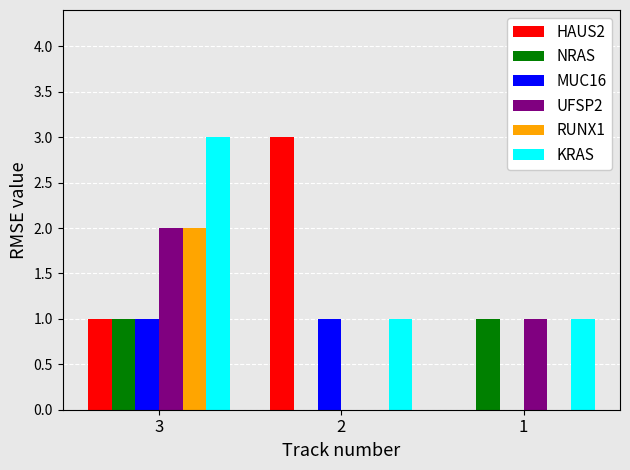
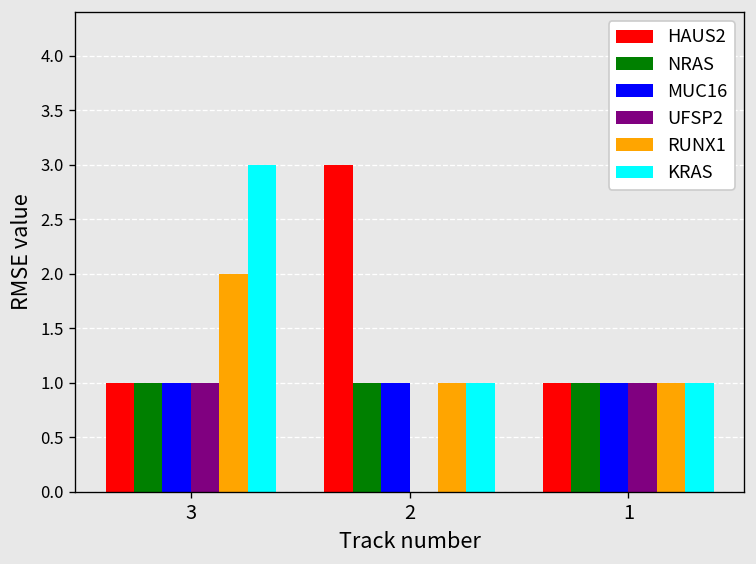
  {
    "HAUS2": {
      "3": 1,
      "2": 3,
-     "1": 0
+     "1": 1
    },
    "NRAS": {
      "3": 1,
-     "2": 0,
+     "2": 1,
      "1": 1
    },
    "MUC16": {
      "3": 1,
      "2": 1,
-     "1": 0
+     "1": 1
    },
    "UFSP2": {
-     "3": 2,
+     "3": 1,
      "2": 0,
      "1": 1
    },
    "RUNX1": {
      "3": 2,
-     "2": 0,
-     "1": 0
+     "2": 1,
+     "1": 1
    },
    "KRAS": {
      "3": 3,
      "2": 1,
      "1": 1
    }
  }
